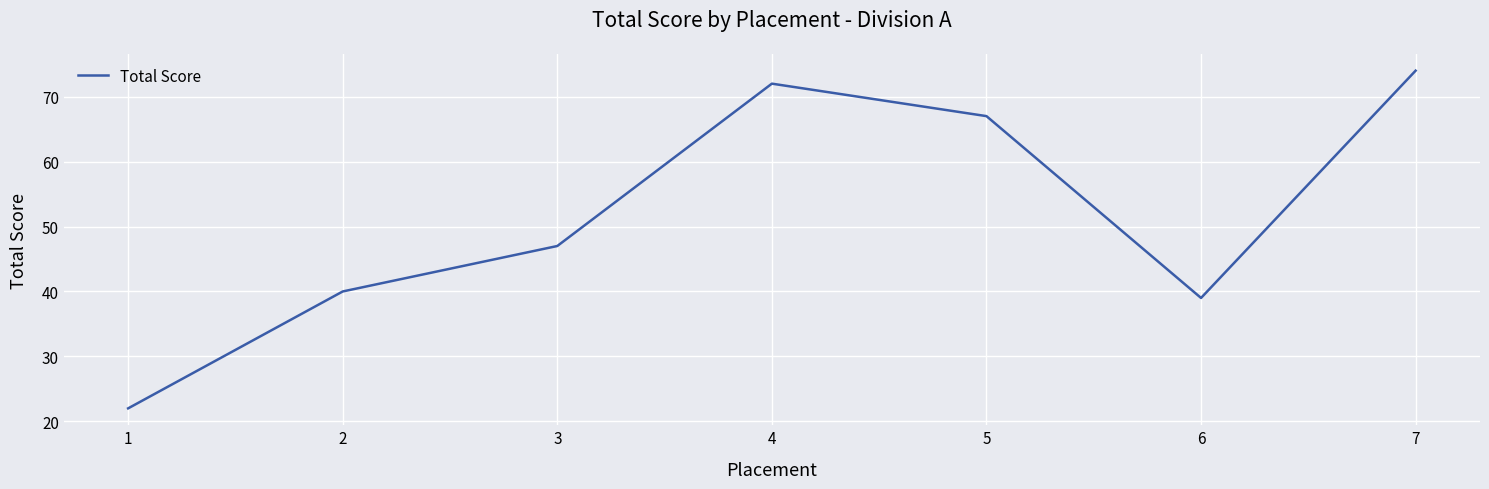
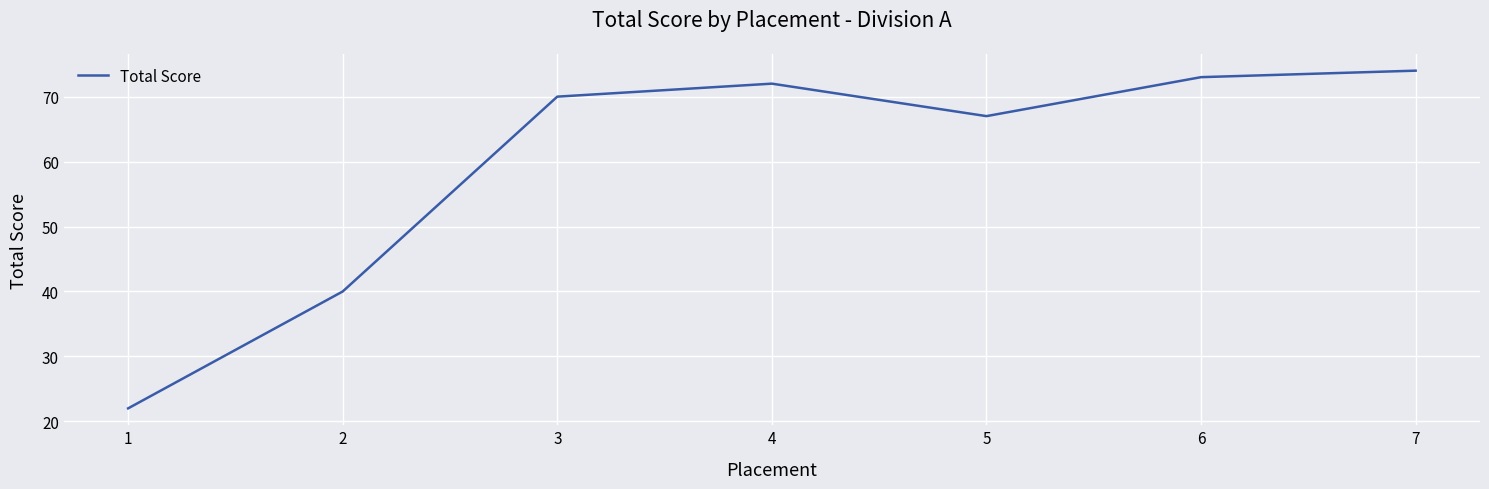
  {
    "1": 22,
    "2": 40,
-   "3": 47,
+   "3": 70,
    "4": 72,
    "5": 67,
-   "6": 39,
+   "6": 73,
    "7": 74
  }
